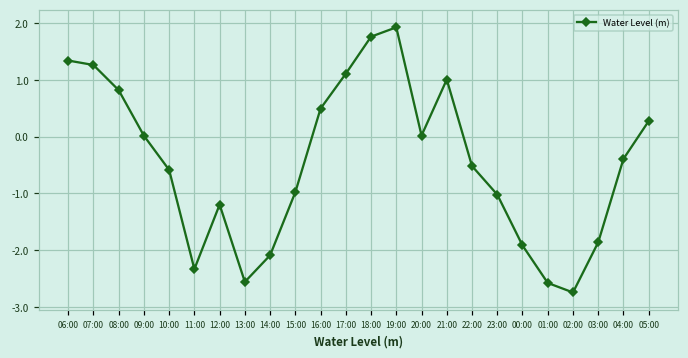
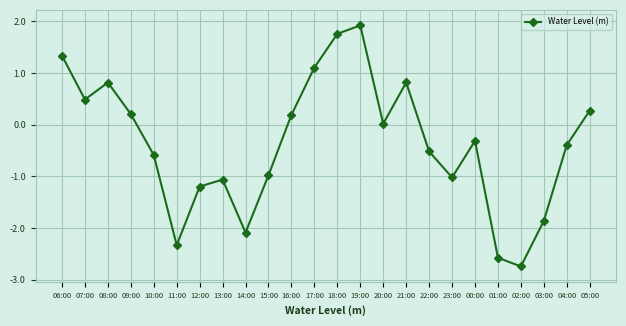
  {
    "06:00": 1.3,
-   "07:00": 1.3,
+   "07:00": 0.5,
    "08:00": 0.8,
-   "09:00": 0.0,
+   "09:00": 0.2,
    "10:00": -0.6,
    "11:00": -2.3,
    "12:00": -1.2,
-   "13:00": -2.6,
+   "13:00": -1.1,
    "14:00": -2.1,
    "15:00": -1.0,
-   "16:00": 0.5,
+   "16:00": 0.2,
    "17:00": 1.1,
    "18:00": 1.8,
    "19:00": 1.9,
    "20:00": 0.0,
-   "21:00": 1.0,
+   "21:00": 0.8,
    "22:00": -0.5,
    "23:00": -1.0,
-   "00:00": -1.9,
+   "00:00": -0.3,
    "01:00": -2.6,
    "02:00": -2.7,
    "03:00": -1.9,
    "04:00": -0.4,
    "05:00": 0.3
  }
